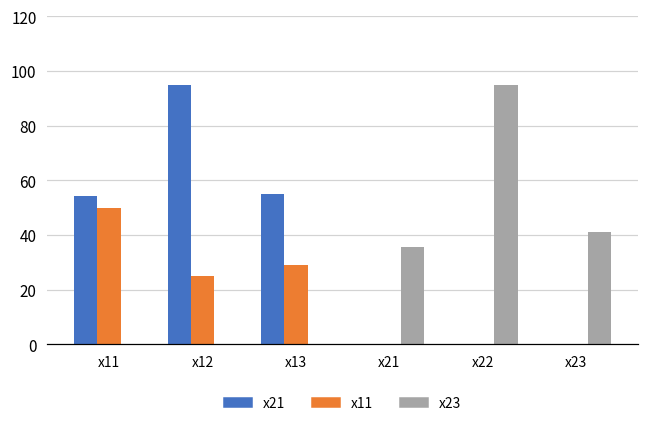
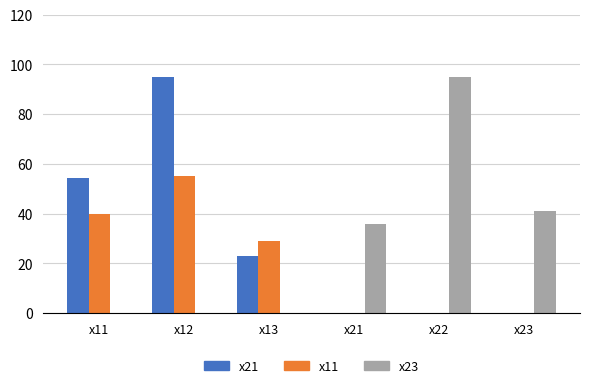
  {
    "x21": {
      "x11": 54,
      "x12": 95,
-     "x13": 55,
+     "x13": 23,
      "x21": 0,
      "x22": 0,
      "x23": 0
    },
    "x11": {
-     "x11": 50,
-     "x12": 25,
+     "x11": 40,
+     "x12": 55,
      "x13": 29,
      "x21": 0,
      "x22": 0,
      "x23": 0
    },
    "x23": {
      "x11": 0,
      "x12": 0,
      "x13": 0,
      "x21": 36,
      "x22": 95,
      "x23": 41
    }
  }
